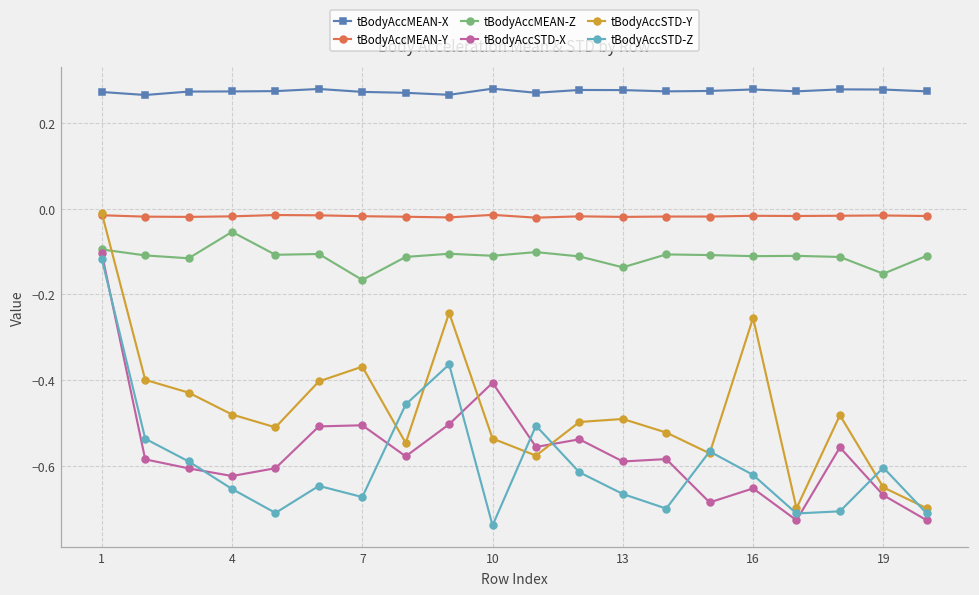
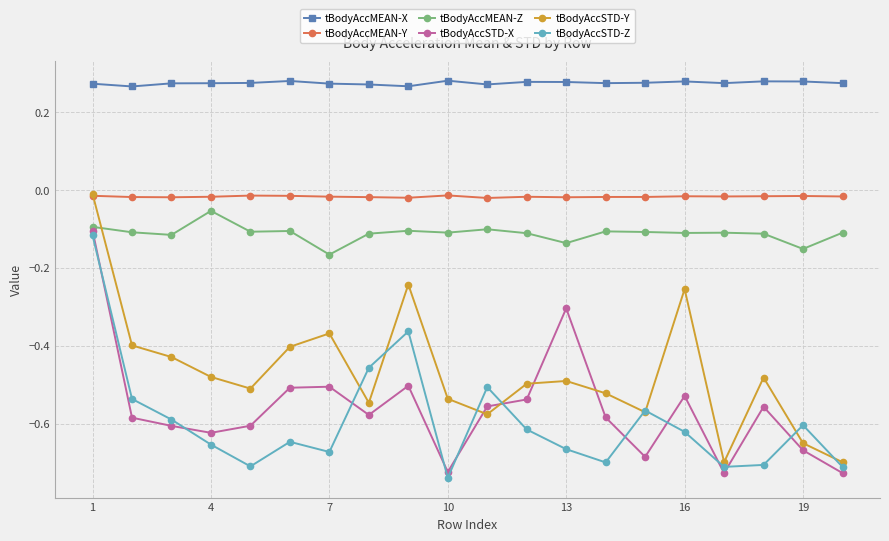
  {
    "tBodyAccMEAN-Z": {
      "1": -0.09,
      "4": -0.05,
      "7": -0.17,
      "10": -0.11,
      "13": -0.14,
      "16": -0.11,
      "19": -0.15
    },
    "tBodyAccSTD-X": {
      "1": -0.10,
      "4": -0.62,
      "7": -0.51,
-     "10": -0.41,
-     "13": -0.59,
-     "16": -0.65,
+     "10": -0.72,
+     "13": -0.30,
+     "16": -0.53,
      "19": -0.67
    }
  }
